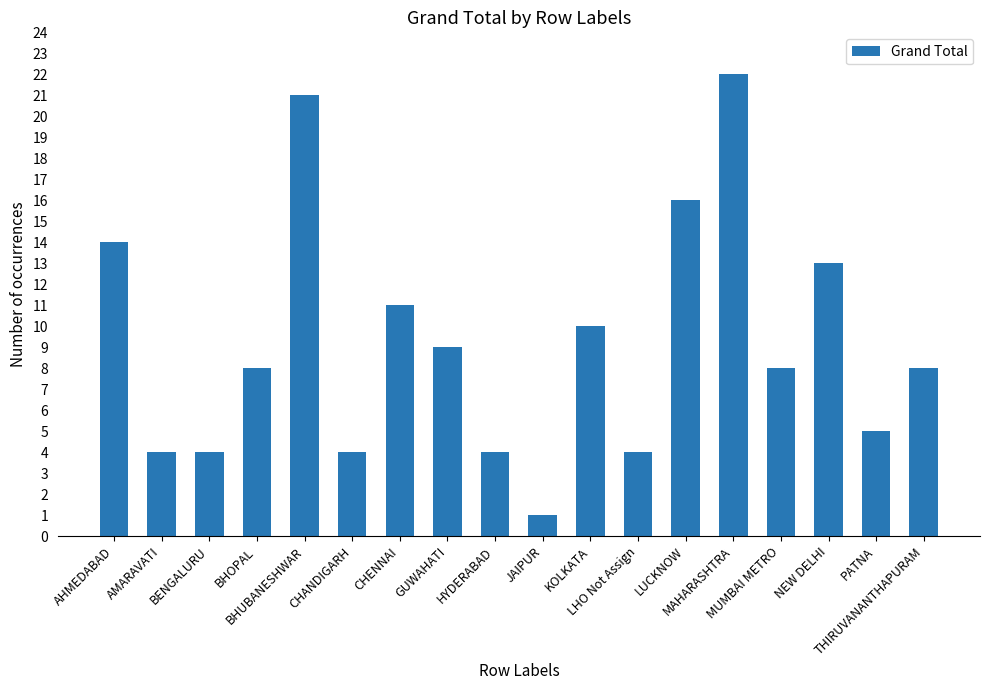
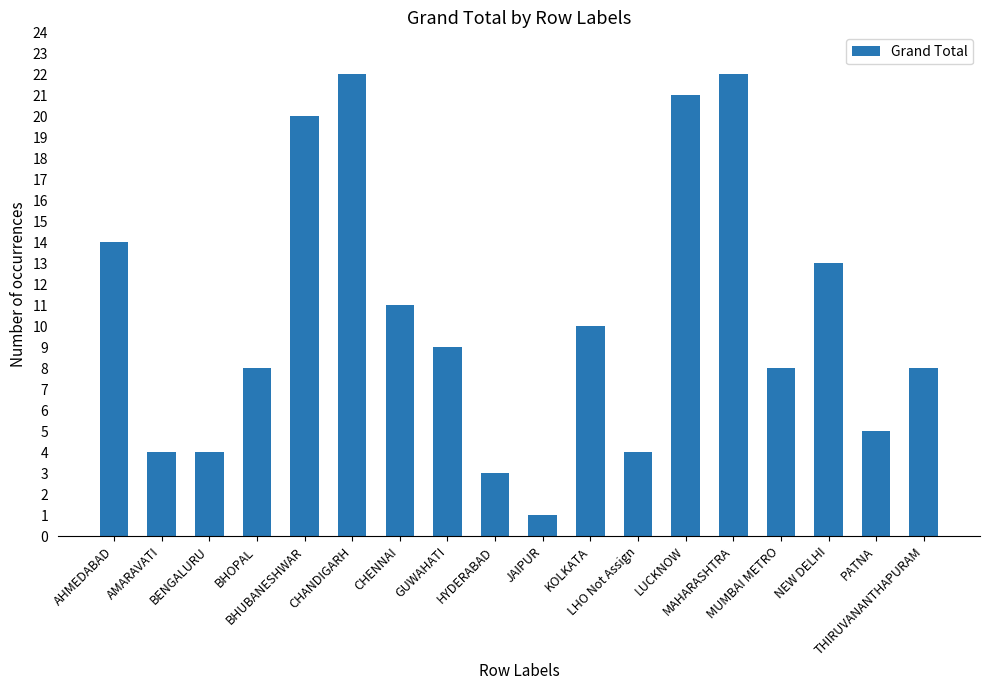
  {
    "AHMEDABAD": 14,
    "AMARAVATI": 4,
    "BENGALURU": 4,
    "BHOPAL": 8,
-   "BHUBANESHWAR": 21,
-   "CHANDIGARH": 4,
+   "BHUBANESHWAR": 20,
+   "CHANDIGARH": 22,
    "CHENNAI": 11,
    "GUWAHATI": 9,
-   "HYDERABAD": 4,
+   "HYDERABAD": 3,
    "JAIPUR": 1,
    "KOLKATA": 10,
    "LHO Not Assign": 4,
-   "LUCKNOW": 16,
+   "LUCKNOW": 21,
    "MAHARASHTRA": 22,
    "MUMBAI METRO": 8,
    "NEW DELHI": 13,
    "PATNA": 5,
    "THIRUVANANTHAPURAM": 8
  }
